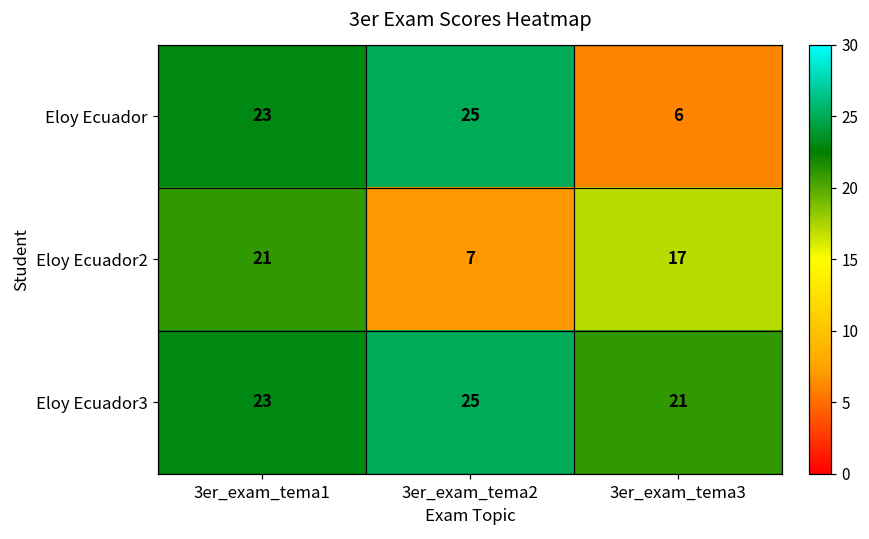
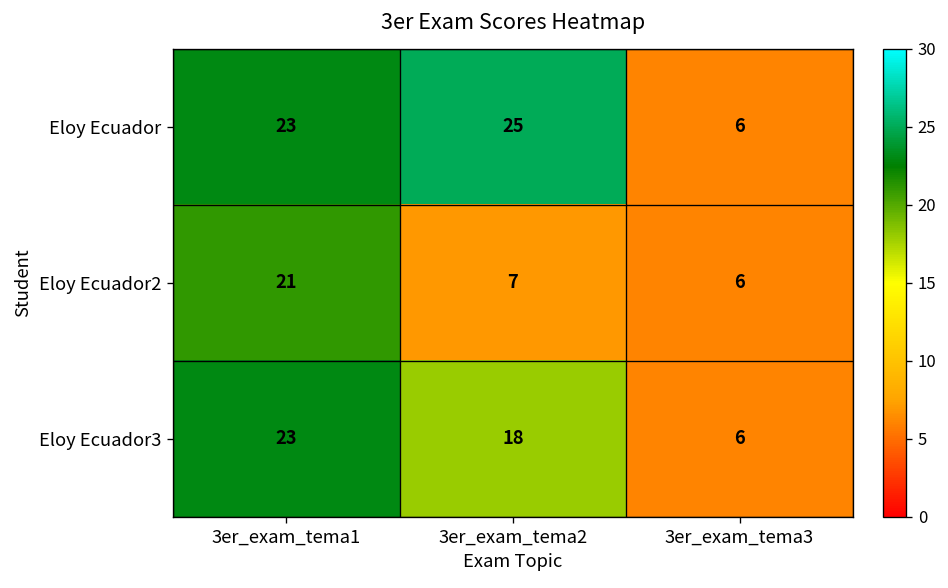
  {
    "Eloy Ecuador": {
      "3er_exam_tema1": 23,
      "3er_exam_tema2": 25,
      "3er_exam_tema3": 6
    },
    "Eloy Ecuador2": {
      "3er_exam_tema1": 21,
      "3er_exam_tema2": 7,
-     "3er_exam_tema3": 17
+     "3er_exam_tema3": 6
    },
    "Eloy Ecuador3": {
      "3er_exam_tema1": 23,
-     "3er_exam_tema2": 25,
-     "3er_exam_tema3": 21
+     "3er_exam_tema2": 18,
+     "3er_exam_tema3": 6
    }
  }
